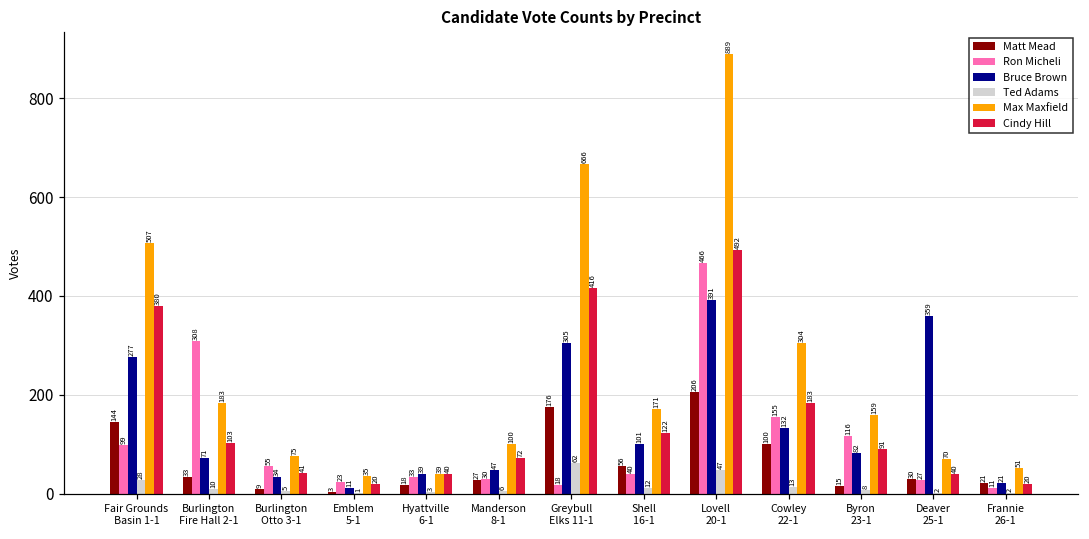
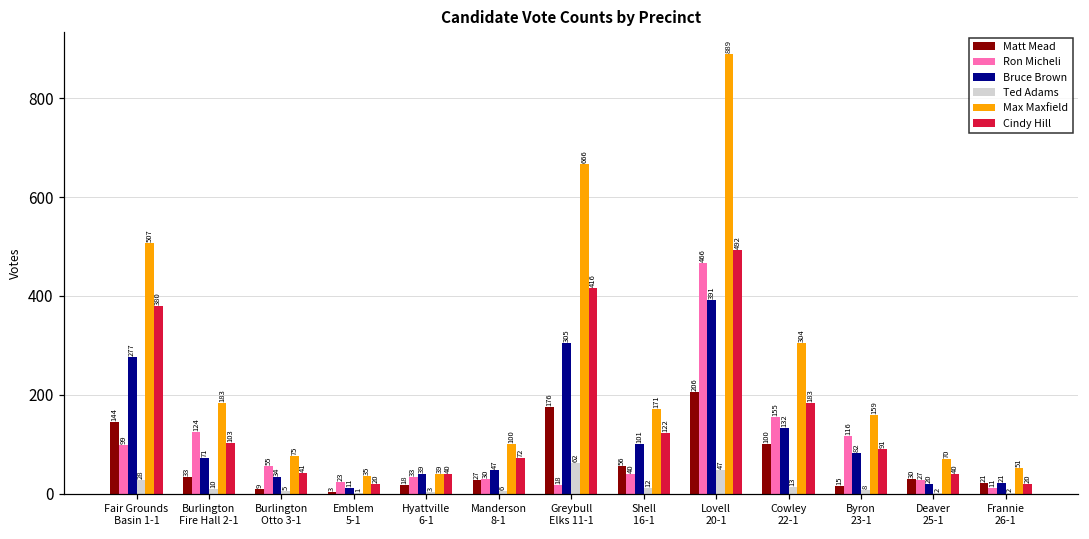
  {
    "Matt Mead": {
      "Fair Grounds Basin 1-1": 144,
      "Burlington Fire Hall 2-1": 33,
      "Burlington Otto 3-1": 9,
      "Emblem 5-1": 3,
      "Hyattville 6-1": 18,
      "Manderson 8-1": 27,
      "Greybull Elks 11-1": 176,
      "Shell 16-1": 56,
      "Lovell 20-1": 206,
      "Cowley 22-1": 100,
      "Byron 23-1": 15,
      "Deaver 25-1": 30,
      "Frannie 26-1": 21
    },
    "Ron Micheli": {
      "Fair Grounds Basin 1-1": 99,
-     "Burlington Fire Hall 2-1": 308,
+     "Burlington Fire Hall 2-1": 124,
      "Burlington Otto 3-1": 55,
      "Emblem 5-1": 23,
      "Hyattville 6-1": 33,
      "Manderson 8-1": 30,
      "Greybull Elks 11-1": 18,
      "Shell 16-1": 40,
      "Lovell 20-1": 466,
      "Cowley 22-1": 155,
      "Byron 23-1": 116,
      "Deaver 25-1": 27,
      "Frannie 26-1": 11
    },
    "Bruce Brown": {
      "Fair Grounds Basin 1-1": 277,
      "Burlington Fire Hall 2-1": 71,
      "Burlington Otto 3-1": 34,
      "Emblem 5-1": 11,
      "Hyattville 6-1": 39,
      "Manderson 8-1": 47,
      "Greybull Elks 11-1": 305,
      "Shell 16-1": 101,
      "Lovell 20-1": 391,
      "Cowley 22-1": 132,
      "Byron 23-1": 82,
-     "Deaver 25-1": 359,
+     "Deaver 25-1": 20,
      "Frannie 26-1": 21
    },
    "Ted Adams": {
      "Fair Grounds Basin 1-1": 28,
      "Burlington Fire Hall 2-1": 10,
      "Burlington Otto 3-1": 5,
      "Emblem 5-1": 1,
      "Hyattville 6-1": 3,
      "Manderson 8-1": 6,
      "Greybull Elks 11-1": 62,
      "Shell 16-1": 12,
      "Lovell 20-1": 47,
      "Cowley 22-1": 13,
      "Byron 23-1": 8,
      "Deaver 25-1": 2,
      "Frannie 26-1": 2
    },
    "Max Maxfield": {
      "Fair Grounds Basin 1-1": 507,
      "Burlington Fire Hall 2-1": 183,
      "Burlington Otto 3-1": 75,
      "Emblem 5-1": 35,
      "Hyattville 6-1": 39,
      "Manderson 8-1": 100,
      "Greybull Elks 11-1": 666,
      "Shell 16-1": 171,
      "Lovell 20-1": 889,
      "Cowley 22-1": 304,
      "Byron 23-1": 159,
      "Deaver 25-1": 70,
      "Frannie 26-1": 51
    },
    "Cindy Hill": {
      "Fair Grounds Basin 1-1": 380,
      "Burlington Fire Hall 2-1": 103,
      "Burlington Otto 3-1": 41,
      "Emblem 5-1": 20,
      "Hyattville 6-1": 40,
      "Manderson 8-1": 72,
      "Greybull Elks 11-1": 416,
      "Shell 16-1": 122,
      "Lovell 20-1": 492,
      "Cowley 22-1": 183,
      "Byron 23-1": 91,
      "Deaver 25-1": 40,
      "Frannie 26-1": 20
    }
  }
